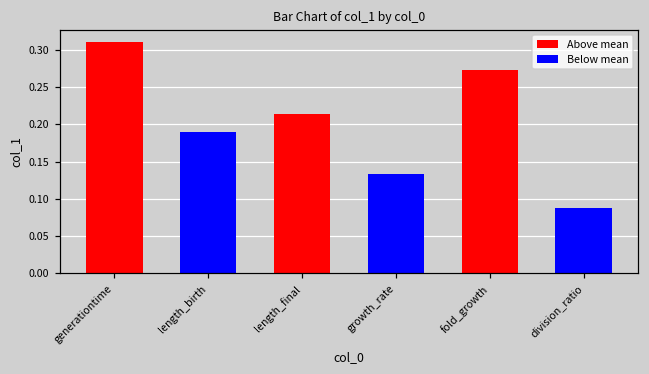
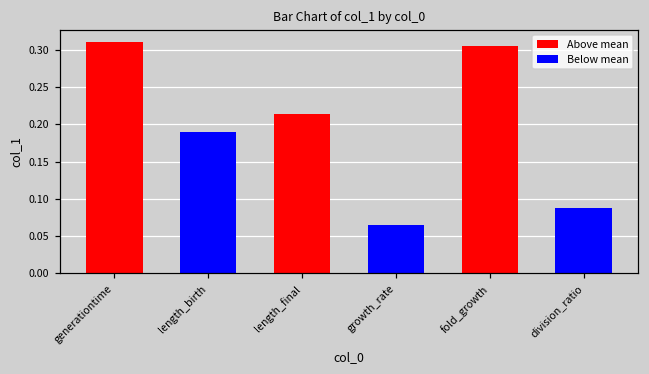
  {
    "generationtime": 0.31,
    "length_birth": 0.19,
    "length_final": 0.21,
-   "growth_rate": 0.13,
-   "fold_growth": 0.27,
+   "growth_rate": 0.06,
+   "fold_growth": 0.31,
    "division_ratio": 0.09
  }
